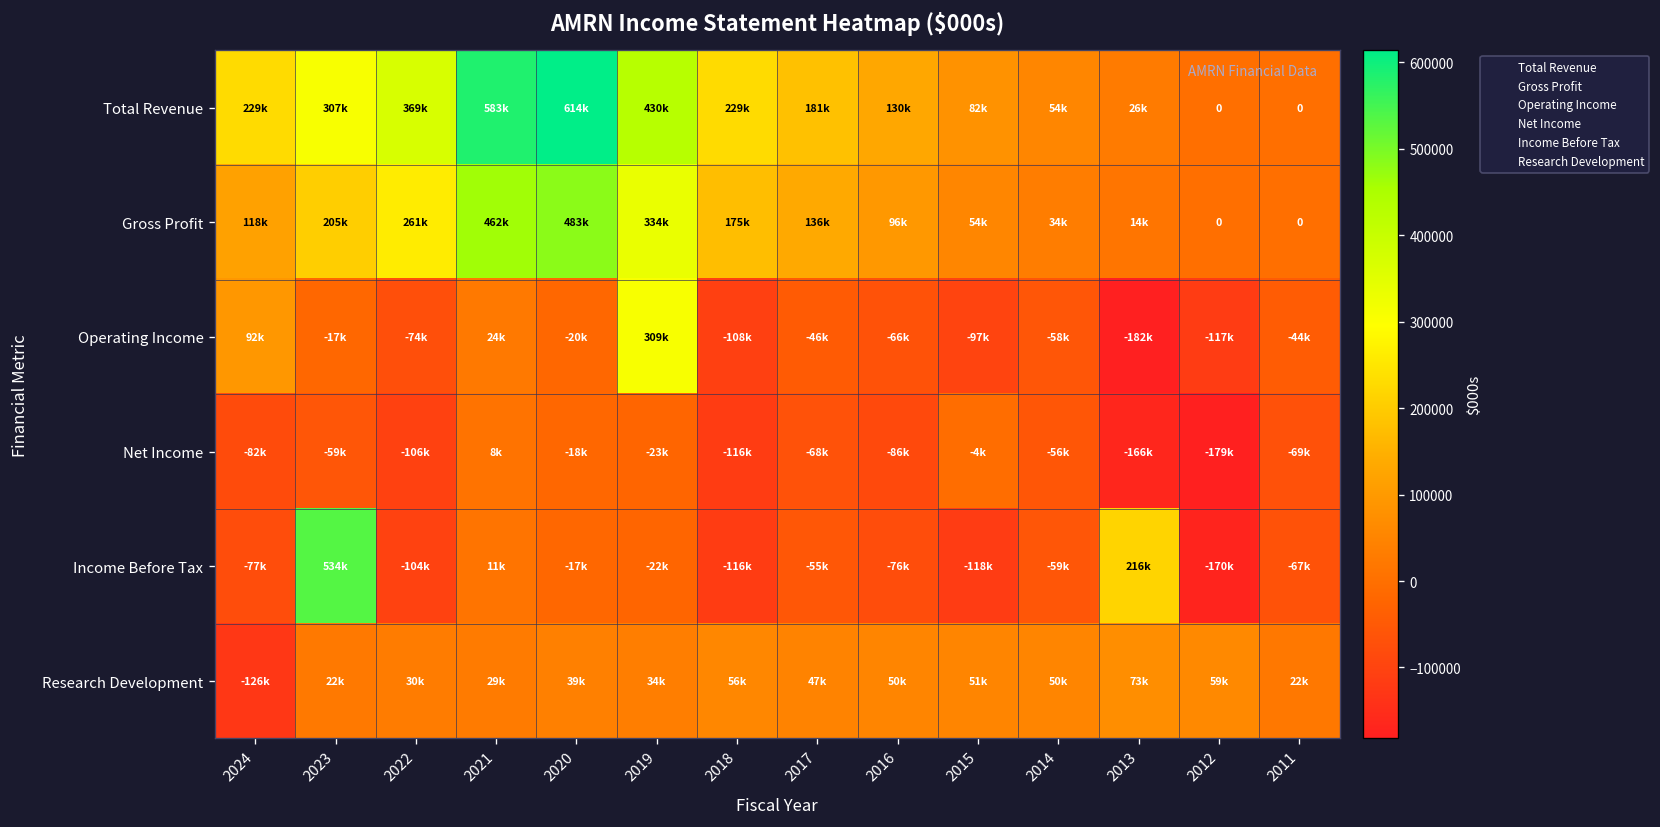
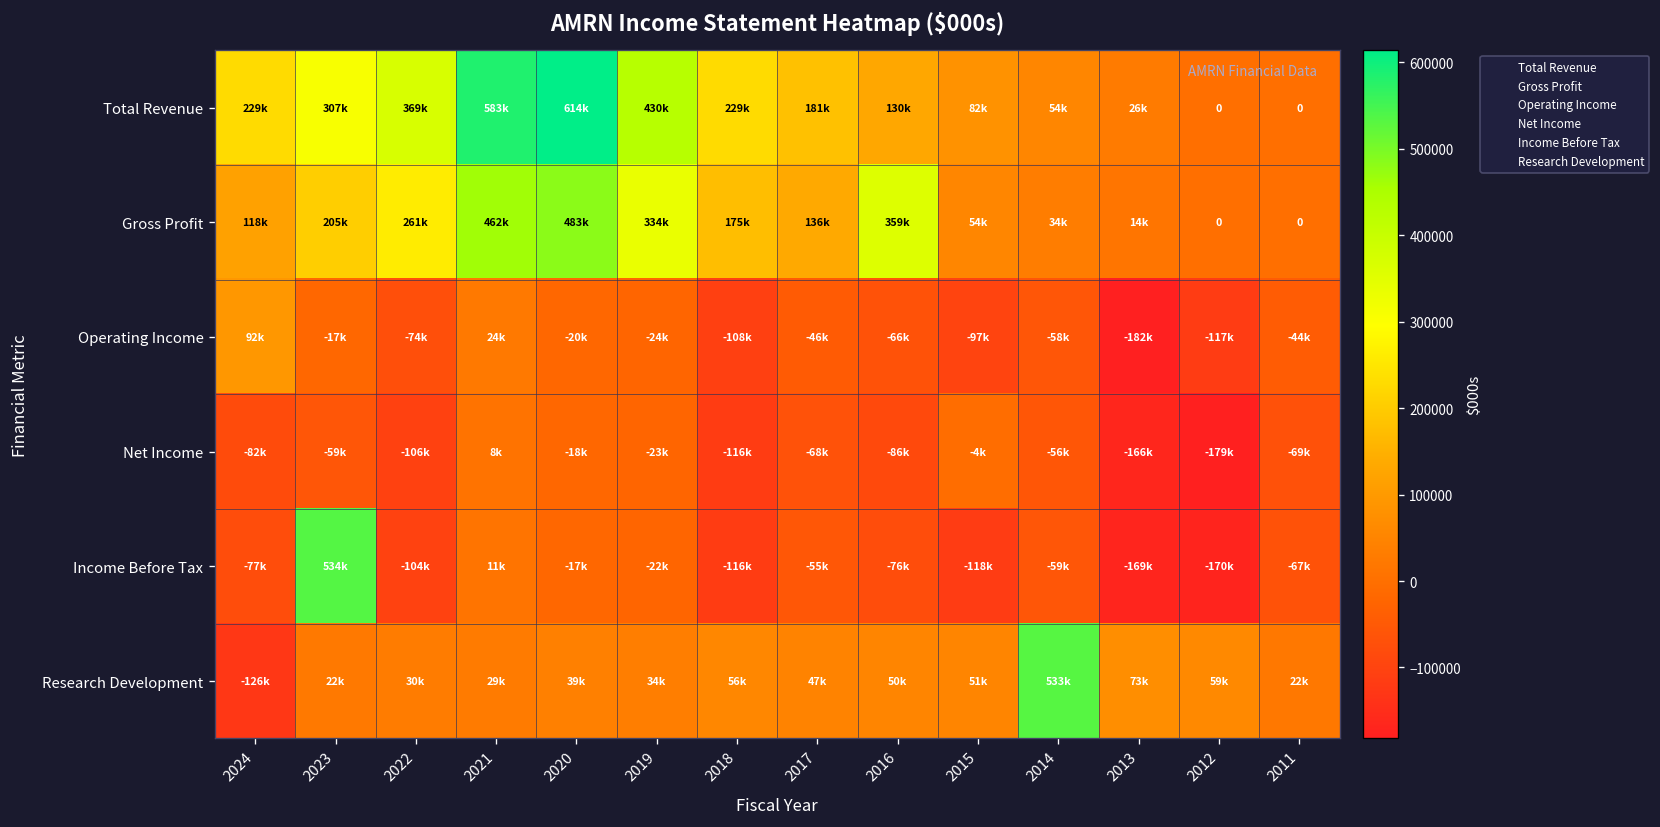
  {
    "Total Revenue": {
      "2024": "229k",
      "2023": "307k",
      "2022": "369k",
      "2021": "583k",
      "2020": "614k",
      "2019": "430k",
      "2018": "229k",
      "2017": "181k",
      "2016": "130k",
      "2015": "82k",
      "2014": "54k",
      "2013": "26k",
      "2011": "0"
    },
    "Gross Profit": {
      "2024": "118k",
      "2023": "205k",
      "2022": "261k",
      "2021": "462k",
      "2020": "483k",
      "2019": "334k",
      "2018": "175k",
      "2017": "136k",
-     "2016": "96k",
+     "2016": "359k",
      "2015": "54k",
      "2014": "34k",
      "2013": "14k",
      "2012": "0",
      "2011": "0"
    },
    "Operating Income": {
      "2024": "92k",
      "2023": "-17k",
      "2022": "-74k",
      "2021": "24k",
      "2020": "-20k",
-     "2019": "309k",
+     "2019": "-24k",
      "2018": "-108k",
      "2017": "-46k",
      "2016": "-66k",
      "2015": "-97k",
      "2014": "-58k",
      "2013": "-182k",
      "2012": "-117k",
      "2011": "-44k"
    },
    "Net Income": {
      "2024": "-82k",
      "2023": "-59k",
      "2022": "-106k",
      "2021": "8k",
      "2020": "-18k",
      "2019": "-23k",
      "2018": "-116k",
      "2017": "-68k",
      "2016": "-86k",
      "2015": "-4k",
      "2014": "-56k",
      "2013": "-166k",
      "2012": "-179k",
      "2011": "-69k"
    },
    "Income Before Tax": {
      "2024": "-77k",
      "2023": "534k",
      "2022": "-104k",
      "2021": "11k",
      "2020": "-17k",
      "2019": "-22k",
      "2018": "-116k",
      "2017": "-55k",
      "2016": "-76k",
      "2015": "-118k",
      "2014": "-59k",
-     "2013": "216k",
+     "2013": "-169k",
      "2012": "-170k",
      "2011": "-67k"
    },
    "Research Development": {
      "2024": "-126k",
      "2023": "22k",
      "2022": "30k",
      "2021": "29k",
      "2020": "39k",
      "2019": "34k",
      "2018": "56k",
      "2017": "47k",
      "2016": "50k",
      "2015": "51k",
-     "2014": "50k",
+     "2014": "533k",
      "2013": "73k",
      "2012": "59k",
      "2011": "22k"
    }
  }
